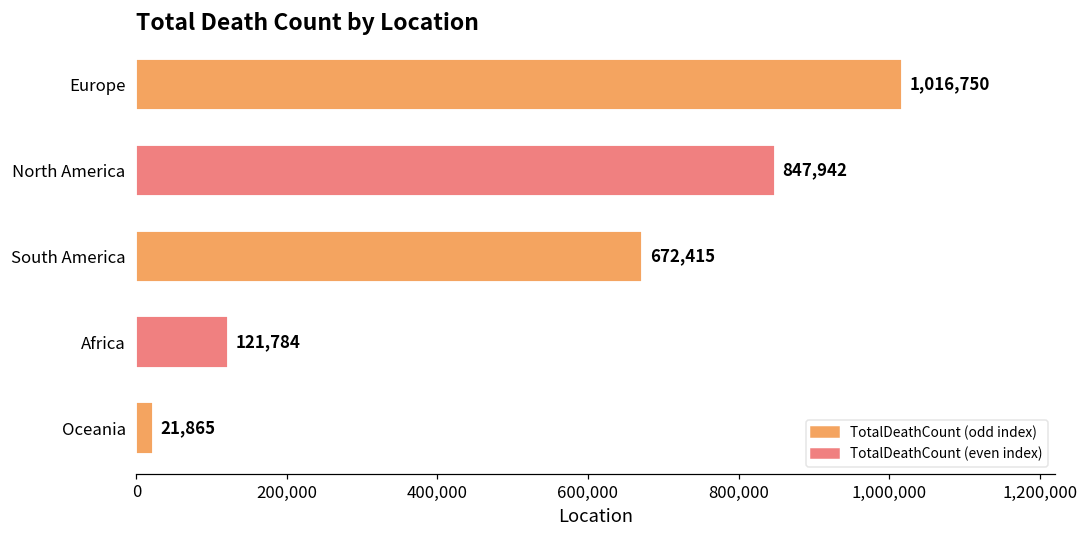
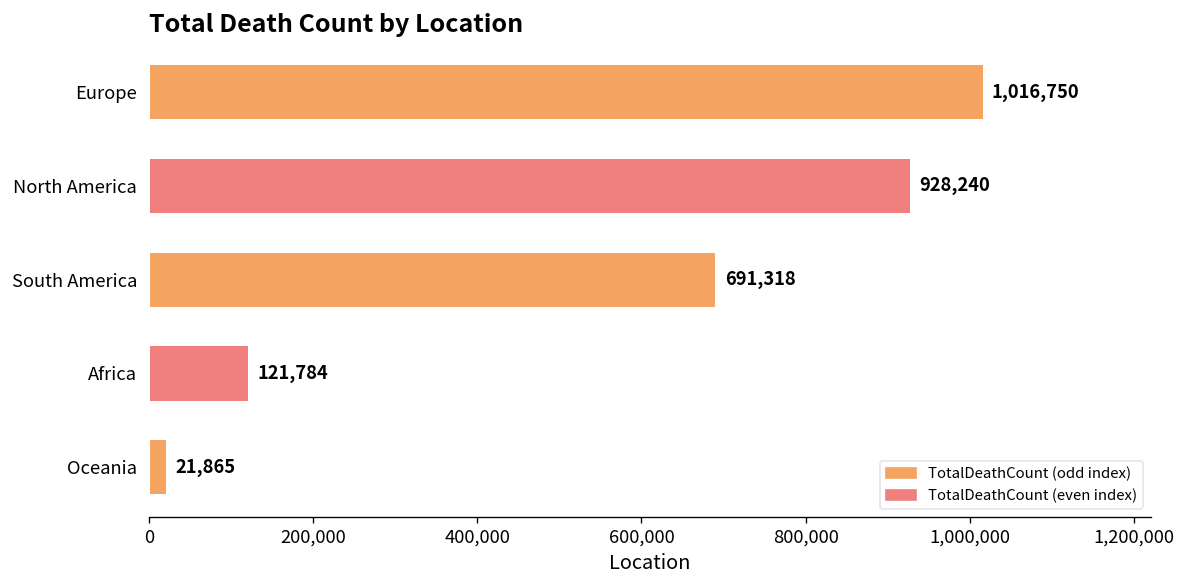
  {
    "Europe": "1,016,750",
-   "North America": "847,942",
-   "South America": "672,415",
+   "North America": "928,240",
+   "South America": "691,318",
    "Africa": "121,784",
    "Oceania": "21,865"
  }
